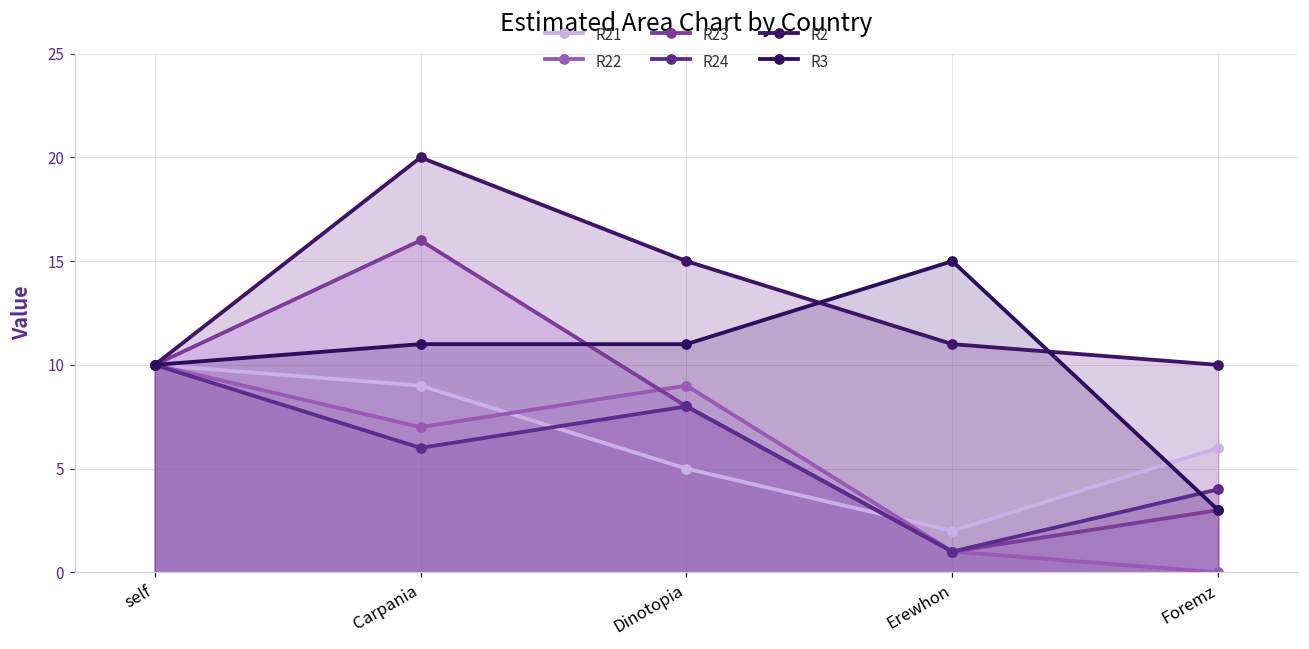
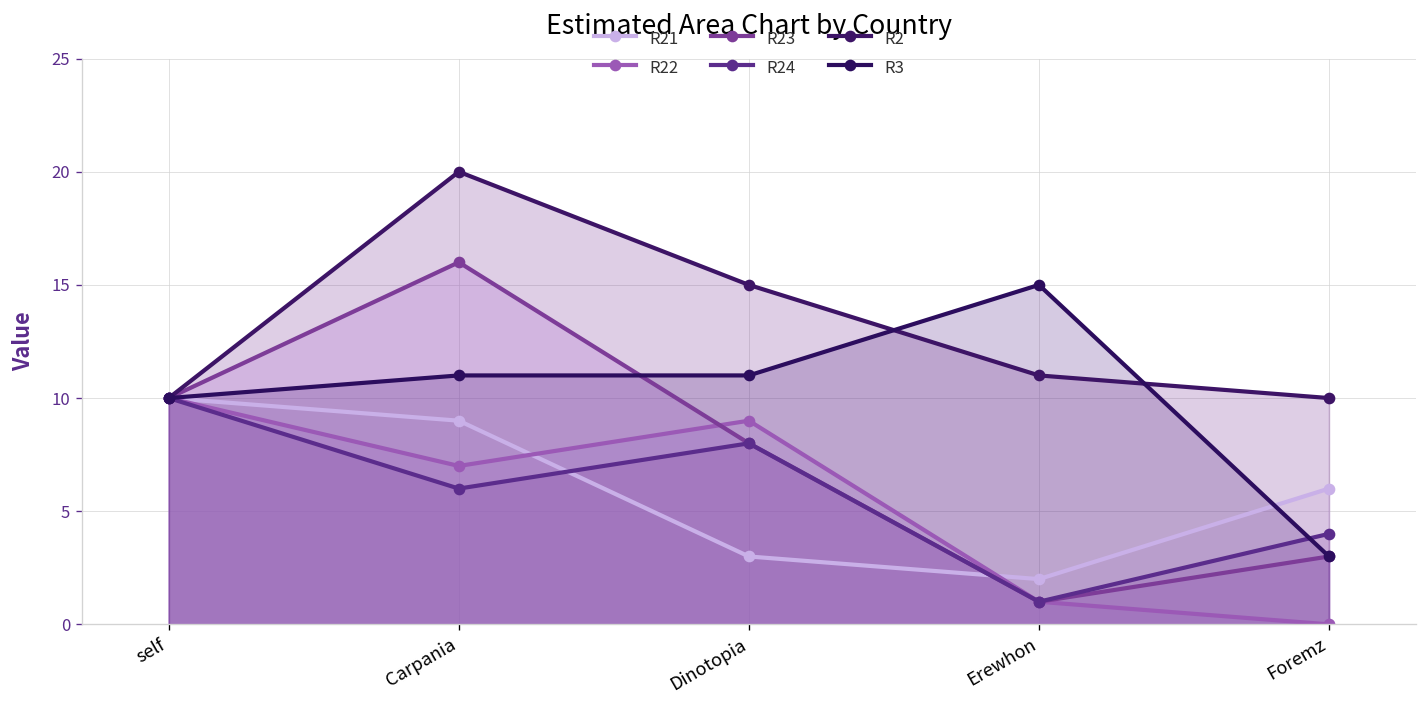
  {
    "R21": {
      "Carpania": 9,
-     "Dinotopia": 5,
+     "Dinotopia": 3,
      "Erewhon": 2,
      "Foremz": 6
    }
  }
